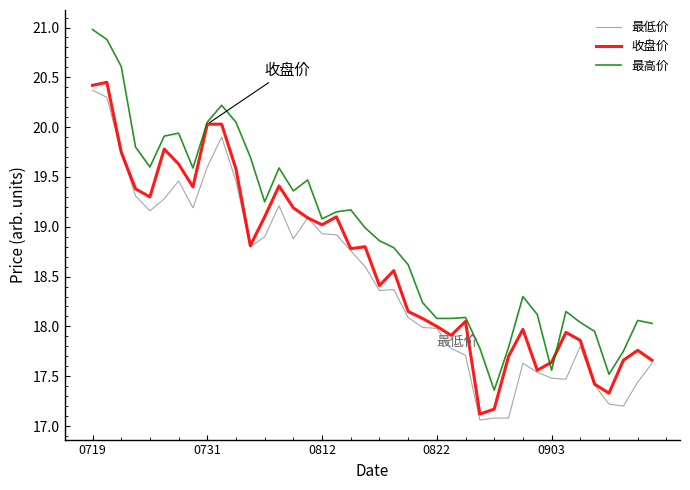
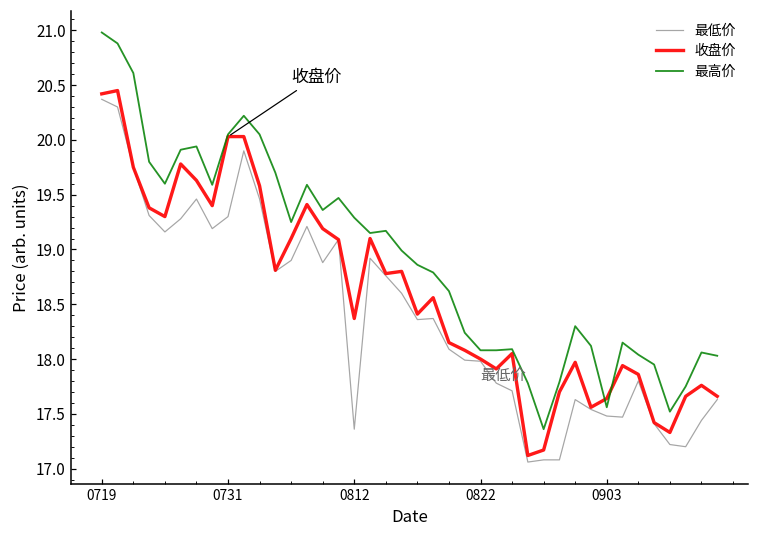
  {
    "最低价": {
      "0719": 20.4,
-     "0731": 19.6,
-     "0812": 18.9,
+     "0731": 19.3,
+     "0812": 17.4,
      "0903": 17.5
    },
    "收盘价": {
      "0719": 20.4,
-     "0812": 19.0,
+     "0812": 18.4,
      "0903": 17.6
    },
    "最高价": {
      "0719": 21.0,
-     "0812": 19.1,
+     "0812": 19.3,
      "0822": 18.1,
      "0903": 17.6
    }
  }
